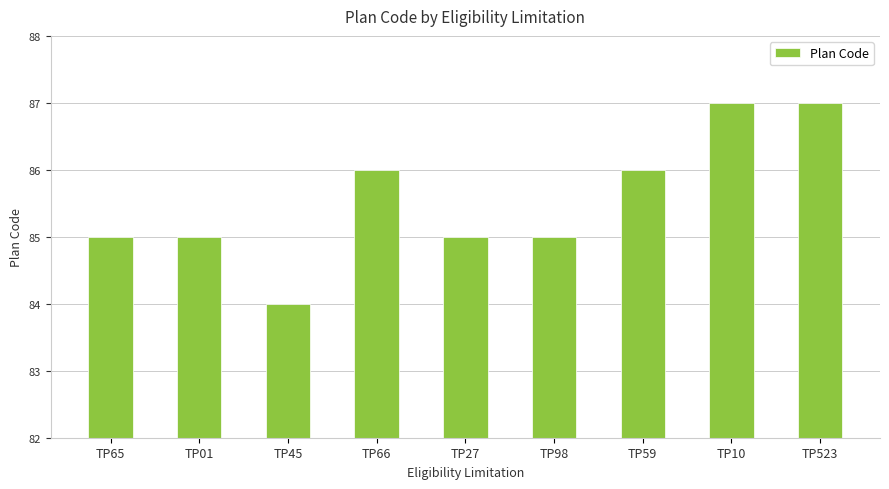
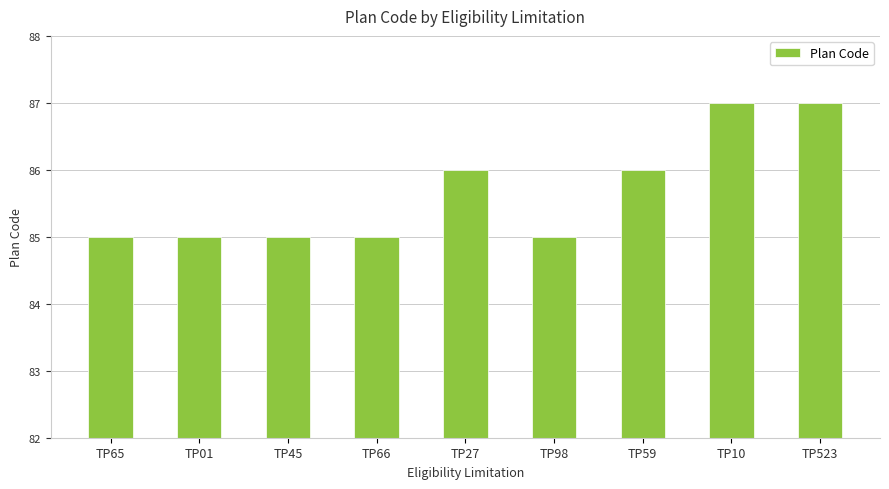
  {
    "TP65": 85,
    "TP01": 85,
-   "TP45": 84,
-   "TP66": 86,
-   "TP27": 85,
+   "TP45": 85,
+   "TP66": 85,
+   "TP27": 86,
    "TP98": 85,
    "TP59": 86,
    "TP10": 87,
    "TP523": 87
  }
